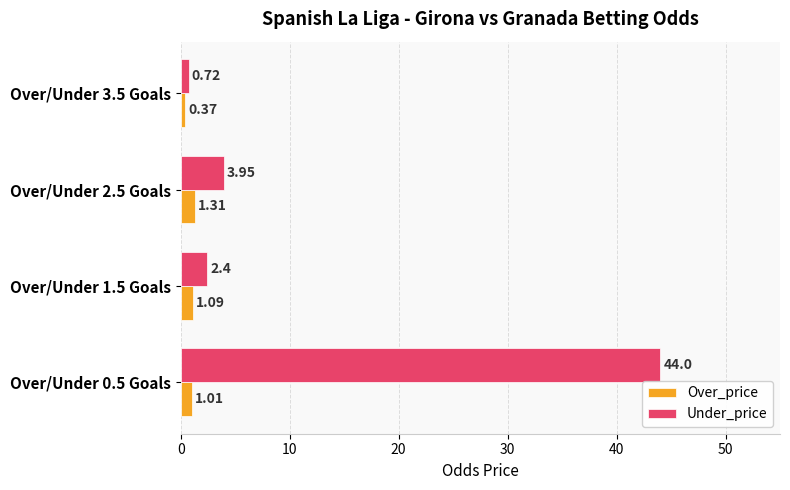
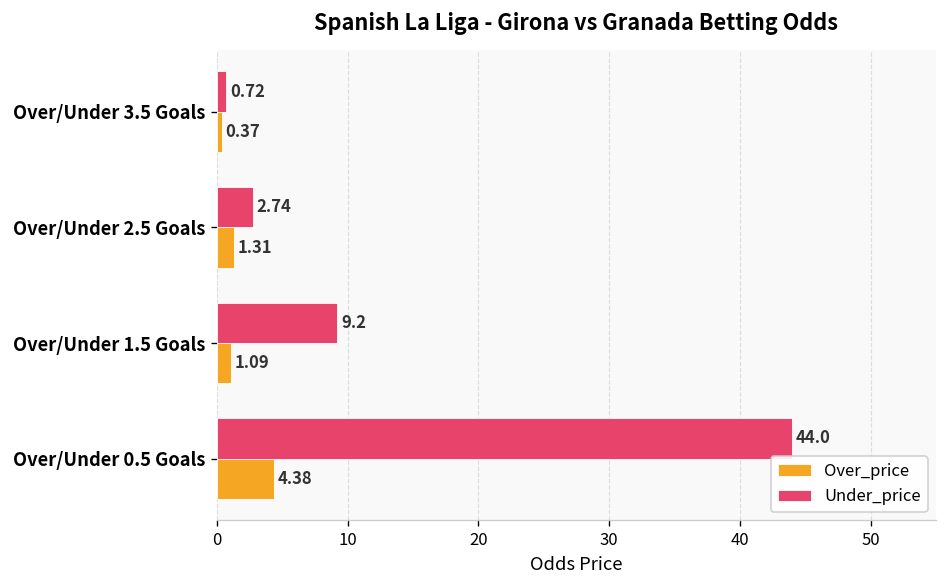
  {
    "Over_price": {
      "Over/Under 3.5 Goals": 0.37,
      "Over/Under 2.5 Goals": 1.31,
      "Over/Under 1.5 Goals": 1.09,
-     "Over/Under 0.5 Goals": 1.01
+     "Over/Under 0.5 Goals": 4.38
    },
    "Under_price": {
      "Over/Under 3.5 Goals": 0.72,
-     "Over/Under 2.5 Goals": 3.95,
-     "Over/Under 1.5 Goals": 2.4,
+     "Over/Under 2.5 Goals": 2.74,
+     "Over/Under 1.5 Goals": 9.2,
      "Over/Under 0.5 Goals": 44.0
    }
  }
